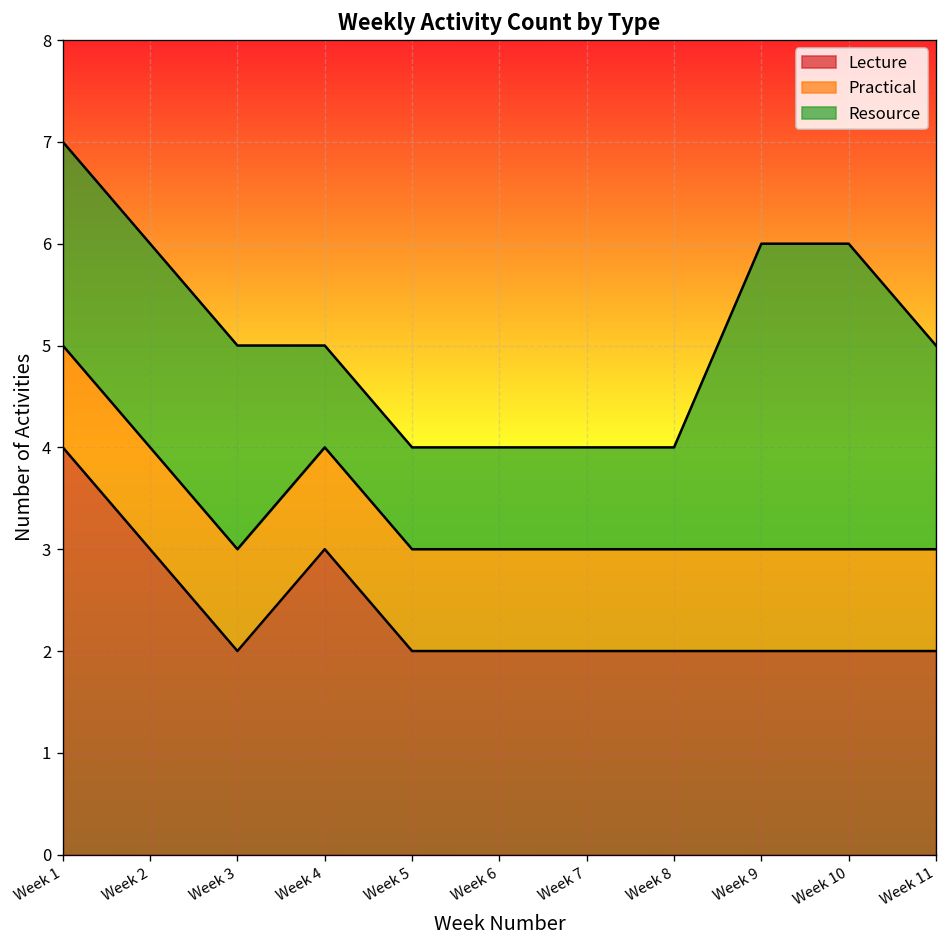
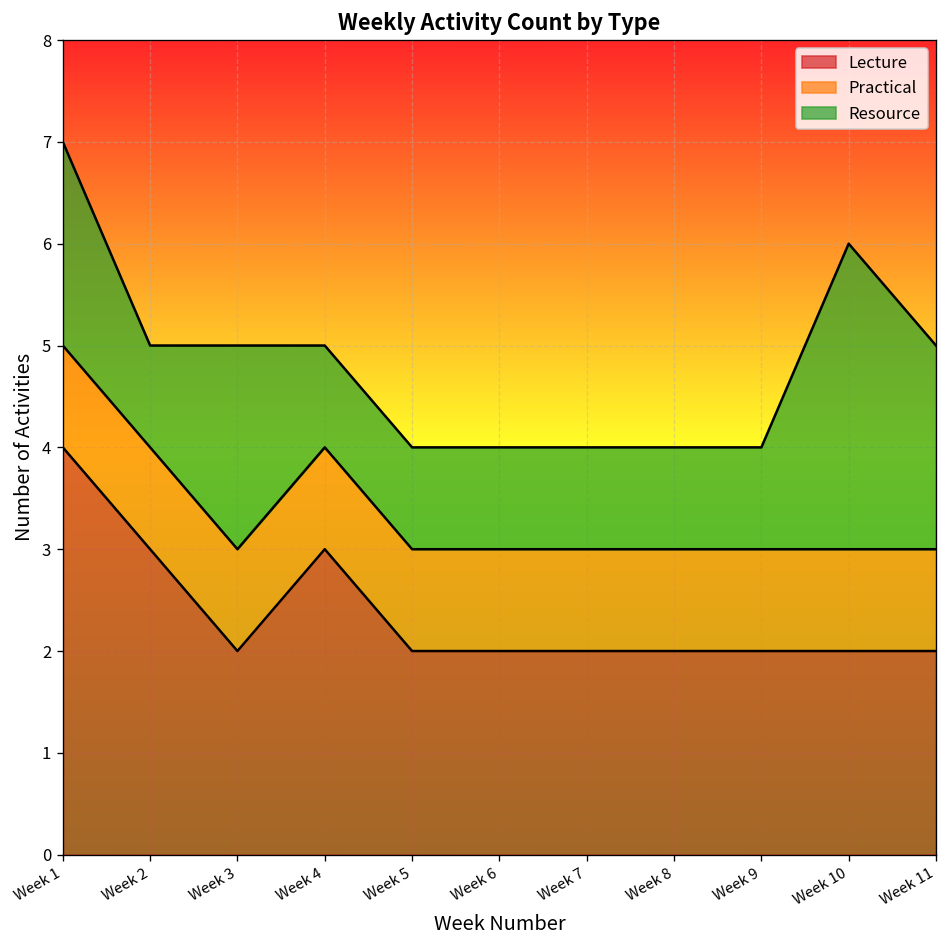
  {
    "Lecture": {
      "Week 1": 4,
      "Week 2": 3,
      "Week 3": 2,
      "Week 4": 3,
      "Week 5": 2,
      "Week 6": 2,
      "Week 7": 2,
      "Week 8": 2,
      "Week 9": 2,
      "Week 10": 2,
      "Week 11": 2
    },
    "Practical": {
      "Week 1": 1,
      "Week 2": 1,
      "Week 3": 1,
      "Week 4": 1,
      "Week 5": 1,
      "Week 6": 1,
      "Week 7": 1,
      "Week 8": 1,
      "Week 9": 1,
      "Week 10": 1,
      "Week 11": 1
    },
    "Resource": {
      "Week 1": 2,
-     "Week 2": 2,
+     "Week 2": 1,
      "Week 3": 2,
      "Week 4": 1,
      "Week 5": 1,
      "Week 6": 1,
      "Week 7": 1,
      "Week 8": 1,
-     "Week 9": 3,
+     "Week 9": 1,
      "Week 10": 3,
      "Week 11": 2
    }
  }
